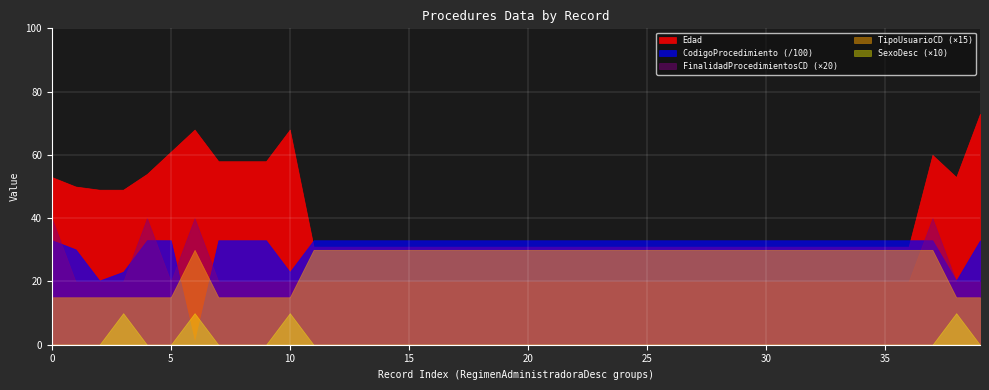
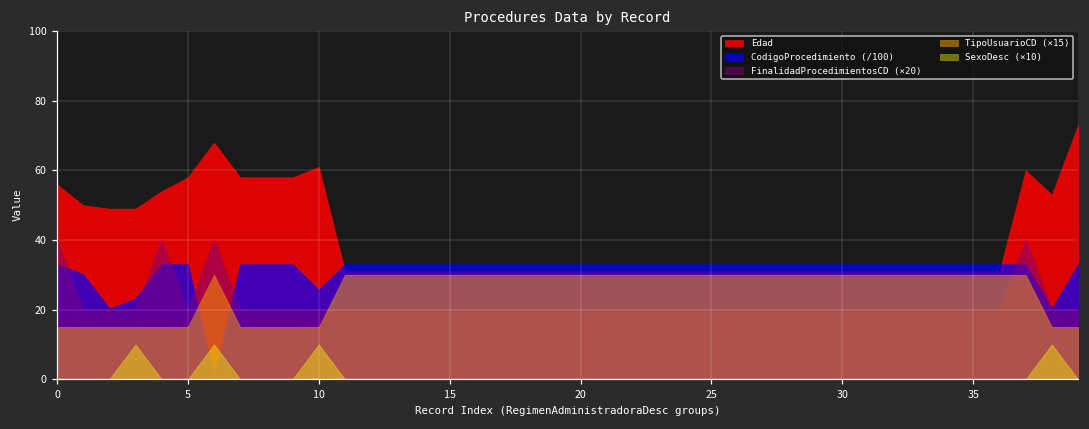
  {
    "Edad": {
-     "0": 53,
-     "5": 61,
-     "10": 68,
+     "0": 56,
+     "5": 58,
+     "10": 61,
      "15": 31,
      "20": 31,
      "25": 31,
      "30": 31,
      "35": 31
    },
    "CodigoProcedimiento (/100)": {
      "0": 33,
      "5": 33,
-     "10": 23,
+     "10": 26,
      "15": 33,
      "20": 33,
      "25": 33,
      "30": 33,
      "35": 33
    },
    "FinalidadProcedimientosCD (×20)": {
      "0": 40,
      "5": 20,
      "10": 20,
      "15": 20,
      "20": 20,
      "25": 20,
      "30": 20,
      "35": 20
    }
  }
